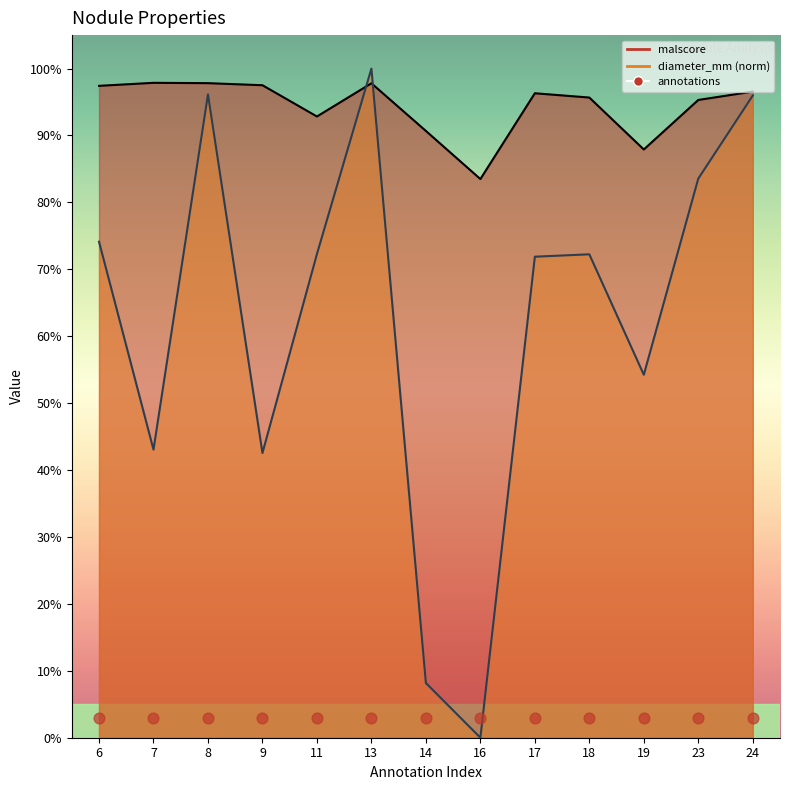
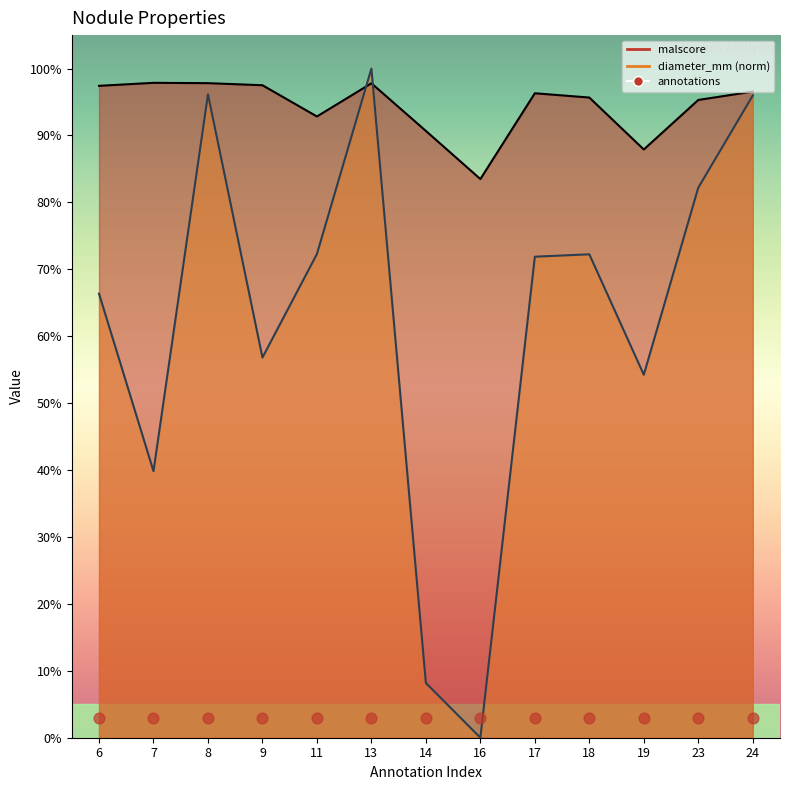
  {
    "diameter_mm (norm)": {
-     "6": "74%",
-     "7": "43%",
+     "6": "66%",
+     "7": "40%",
      "8": "96%",
-     "9": "43%",
+     "9": "57%",
      "11": "72%",
      "13": "100%",
      "14": "8%",
      "17": "72%",
      "18": "72%",
      "19": "54%",
-     "23": "84%",
+     "23": "82%",
      "24": "96%"
    }
  }
